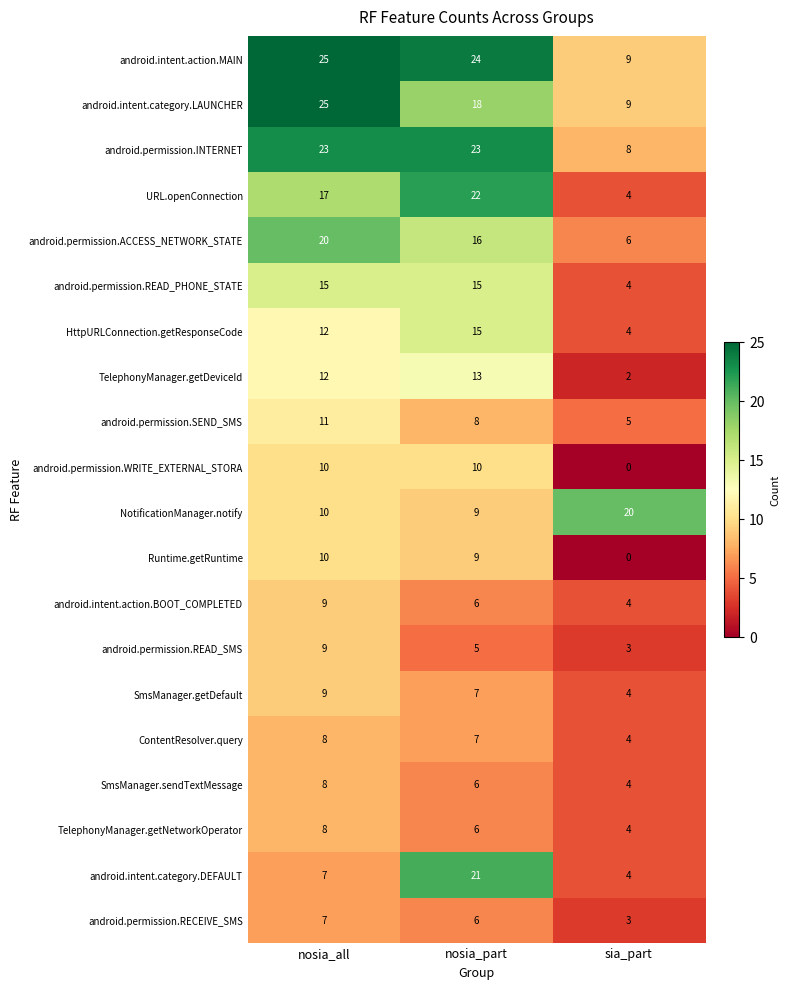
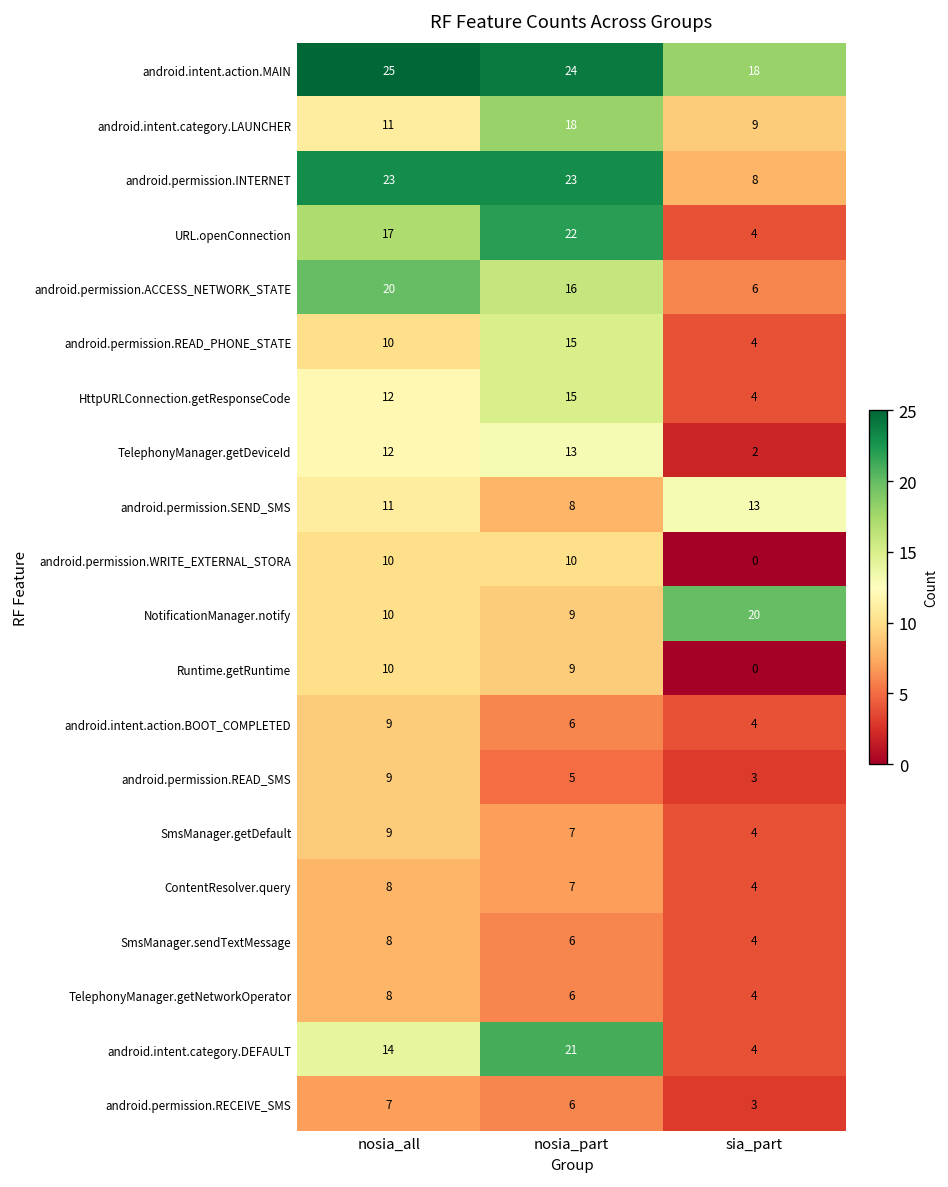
  {
    "android.intent.action.MAIN": {
      "nosia_all": 25,
      "nosia_part": 24,
-     "sia_part": 9
+     "sia_part": 18
    },
    "android.intent.category.LAUNCHER": {
-     "nosia_all": 25,
+     "nosia_all": 11,
      "nosia_part": 18,
      "sia_part": 9
    },
    "android.permission.INTERNET": {
      "nosia_all": 23,
      "nosia_part": 23,
      "sia_part": 8
    },
    "URL.openConnection": {
      "nosia_all": 17,
      "nosia_part": 22,
      "sia_part": 4
    },
    "android.permission.ACCESS_NETWORK_STATE": {
      "nosia_all": 20,
      "nosia_part": 16,
      "sia_part": 6
    },
    "android.permission.READ_PHONE_STATE": {
-     "nosia_all": 15,
+     "nosia_all": 10,
      "nosia_part": 15,
      "sia_part": 4
    },
    "HttpURLConnection.getResponseCode": {
      "nosia_all": 12,
      "nosia_part": 15,
      "sia_part": 4
    },
    "TelephonyManager.getDeviceId": {
      "nosia_all": 12,
      "nosia_part": 13,
      "sia_part": 2
    },
    "android.permission.SEND_SMS": {
      "nosia_all": 11,
      "nosia_part": 8,
-     "sia_part": 5
+     "sia_part": 13
    },
    "android.permission.WRITE_EXTERNAL_STORA": {
      "nosia_all": 10,
      "nosia_part": 10,
      "sia_part": 0
    },
    "NotificationManager.notify": {
      "nosia_all": 10,
      "nosia_part": 9,
      "sia_part": 20
    },
    "Runtime.getRuntime": {
      "nosia_all": 10,
      "nosia_part": 9,
      "sia_part": 0
    },
    "android.intent.action.BOOT_COMPLETED": {
      "nosia_all": 9,
      "nosia_part": 6,
      "sia_part": 4
    },
    "android.permission.READ_SMS": {
      "nosia_all": 9,
      "nosia_part": 5,
      "sia_part": 3
    },
    "SmsManager.getDefault": {
      "nosia_all": 9,
      "nosia_part": 7,
      "sia_part": 4
    },
    "ContentResolver.query": {
      "nosia_all": 8,
      "nosia_part": 7,
      "sia_part": 4
    },
    "SmsManager.sendTextMessage": {
      "nosia_all": 8,
      "nosia_part": 6,
      "sia_part": 4
    },
    "TelephonyManager.getNetworkOperator": {
      "nosia_all": 8,
      "nosia_part": 6,
      "sia_part": 4
    },
    "android.intent.category.DEFAULT": {
-     "nosia_all": 7,
+     "nosia_all": 14,
      "nosia_part": 21,
      "sia_part": 4
    },
    "android.permission.RECEIVE_SMS": {
      "nosia_all": 7,
      "nosia_part": 6,
      "sia_part": 3
    }
  }
